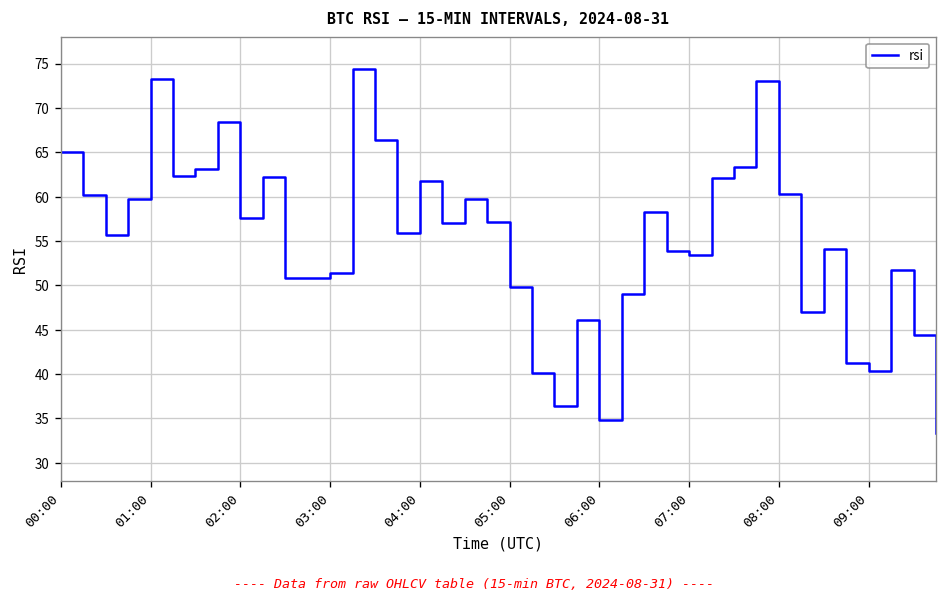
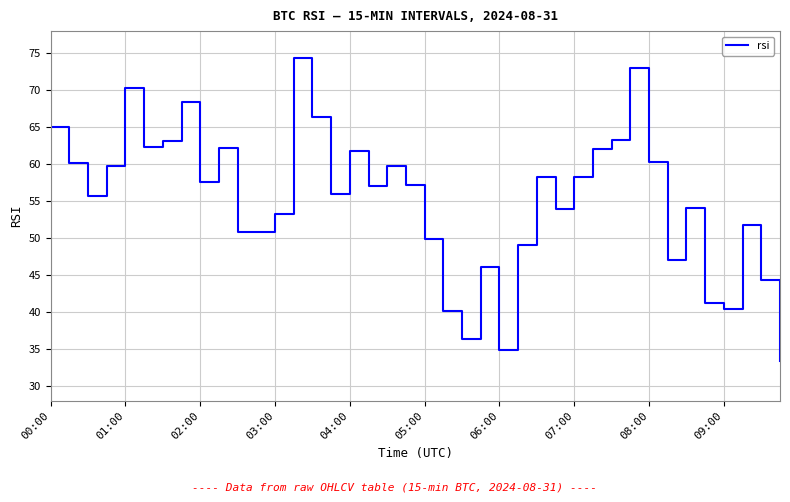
  {
    "00:00": 65,
-   "01:00": 73,
+   "01:00": 70,
    "02:00": 58,
-   "03:00": 51,
+   "03:00": 53,
    "04:00": 62,
    "05:00": 50,
    "06:00": 35,
-   "07:00": 53,
+   "07:00": 58,
    "08:00": 60,
    "09:00": 40
  }
